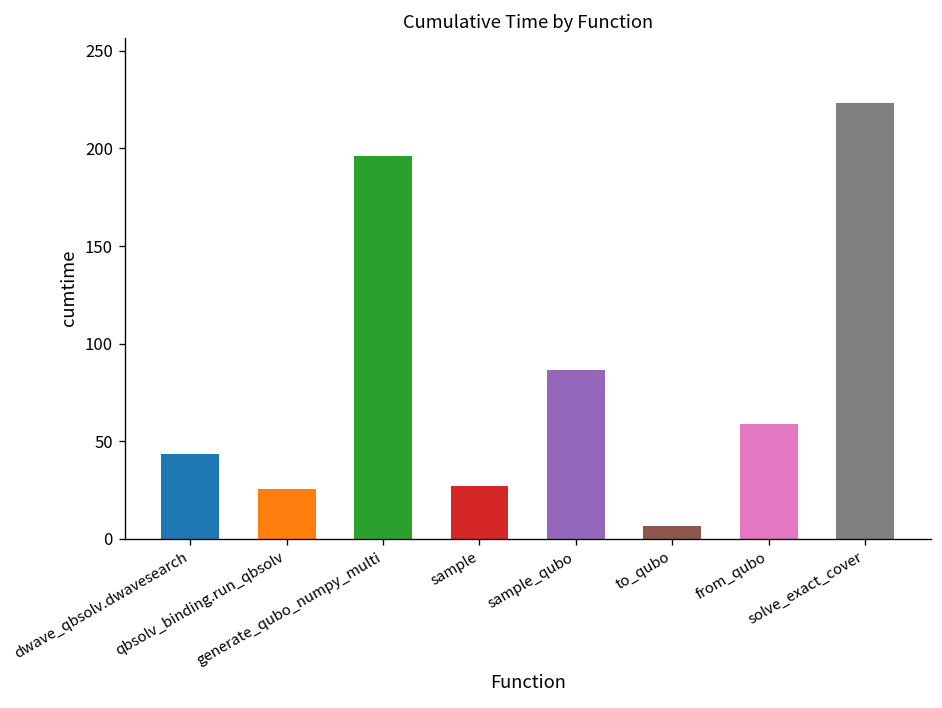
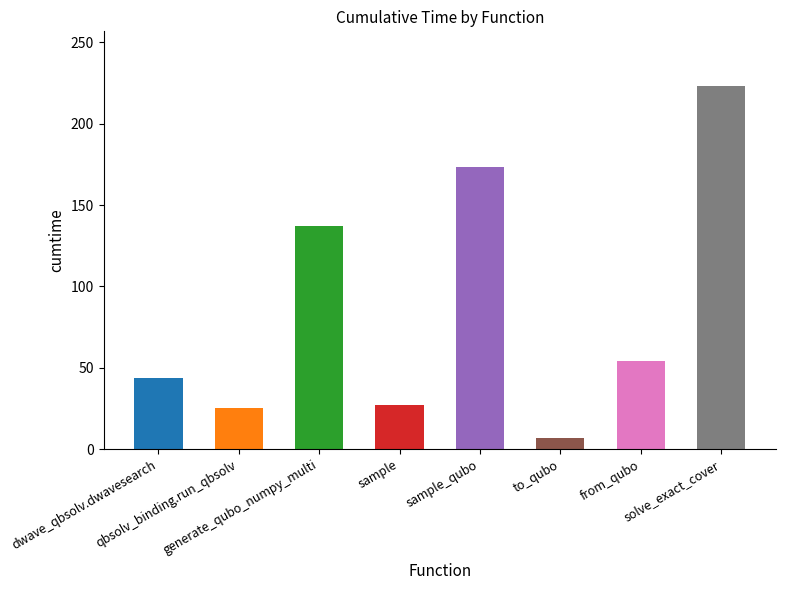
  {
    "dwave_qbsolv.dwavesearch": 43,
    "qbsolv_binding.run_qbsolv": 25,
-   "generate_qubo_numpy_multi": 196,
+   "generate_qubo_numpy_multi": 137,
    "sample": 27,
-   "sample_qubo": 86,
+   "sample_qubo": 173,
    "to_qubo": 7,
-   "from_qubo": 59,
+   "from_qubo": 54,
    "solve_exact_cover": 223
  }
